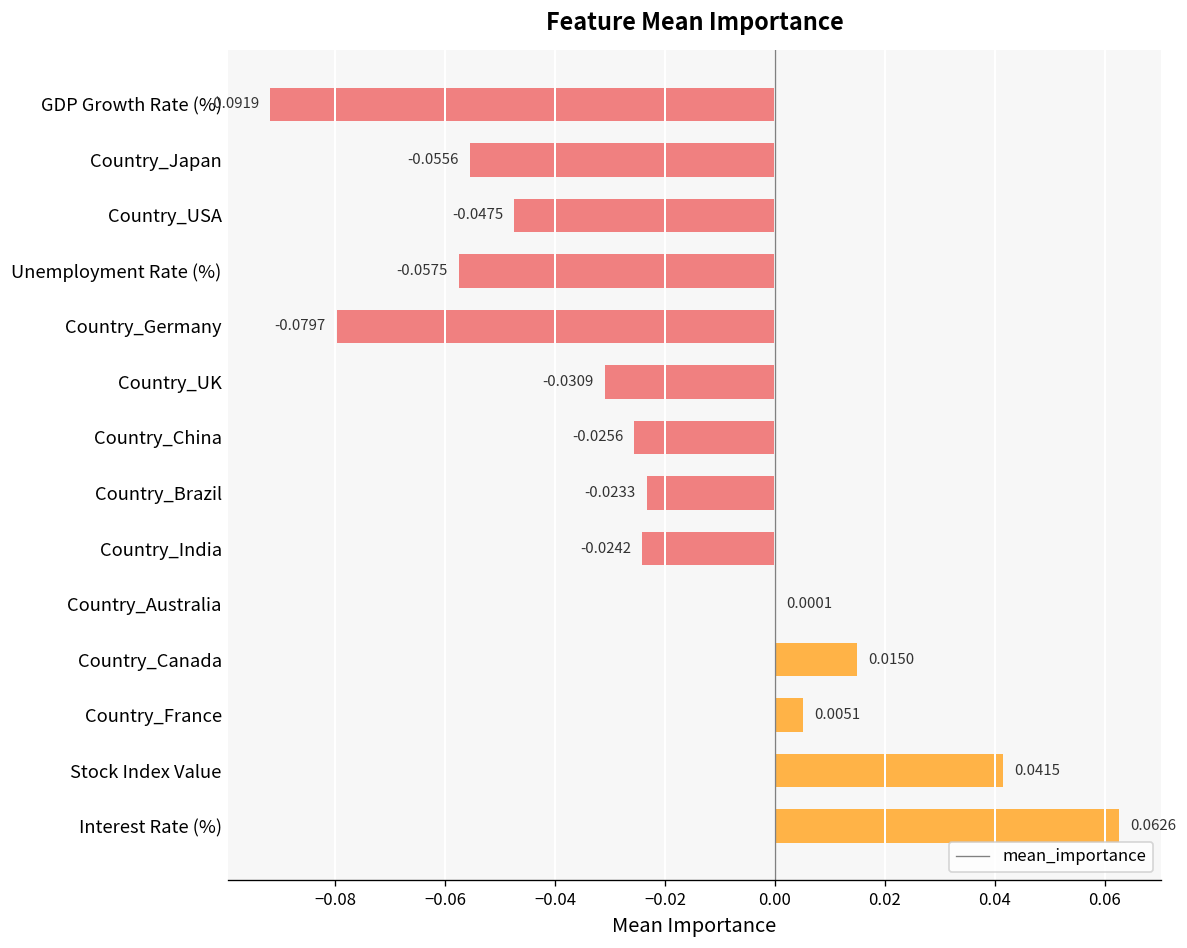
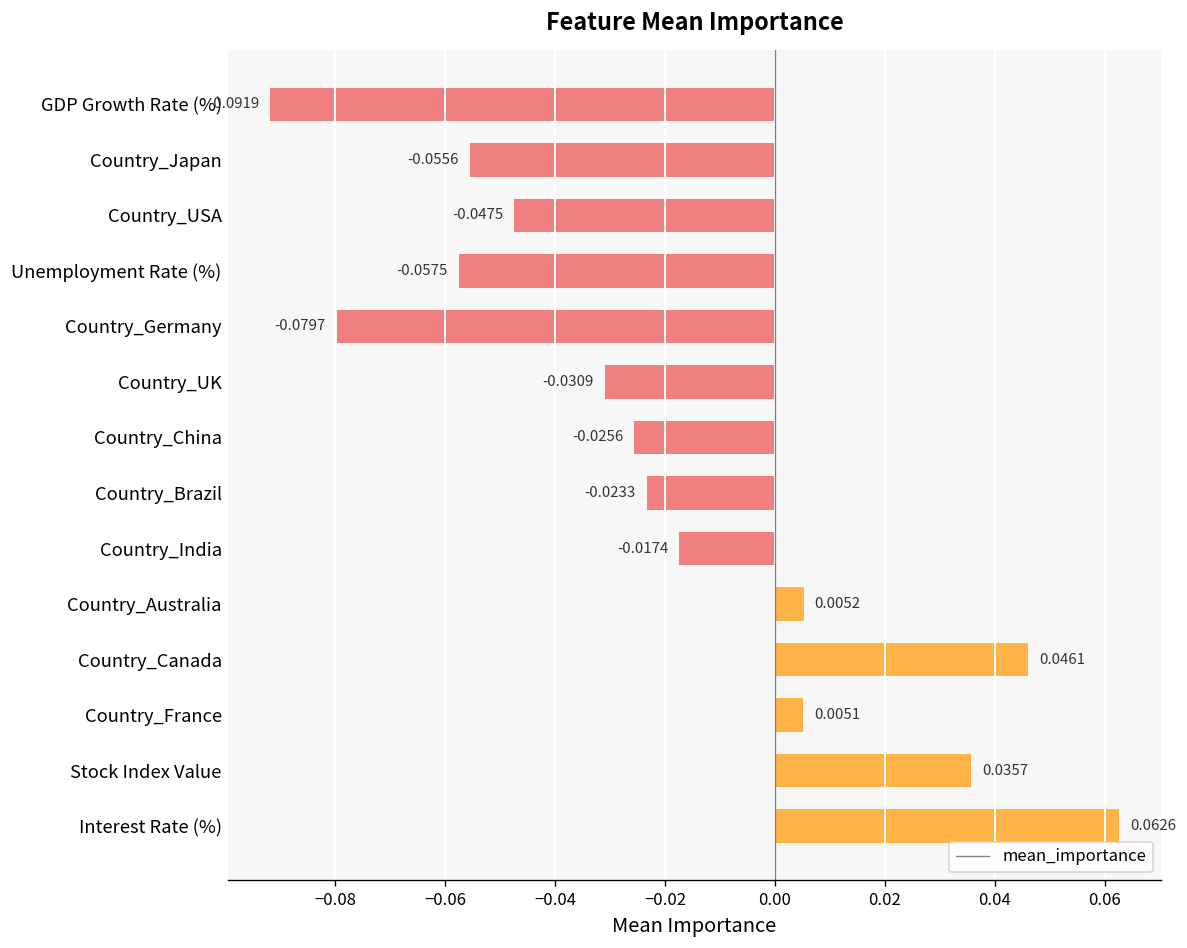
  {
    "GDP Growth Rate (%)": -0.0919,
    "Country_Japan": -0.0556,
    "Country_USA": -0.0475,
    "Unemployment Rate (%)": -0.0575,
    "Country_Germany": -0.0797,
    "Country_UK": -0.0309,
    "Country_China": -0.0256,
    "Country_Brazil": -0.0233,
-   "Country_India": -0.0242,
-   "Country_Australia": 0.0001,
-   "Country_Canada": 0.0150,
+   "Country_India": -0.0174,
+   "Country_Australia": 0.0052,
+   "Country_Canada": 0.0461,
    "Country_France": 0.0051,
-   "Stock Index Value": 0.0415,
+   "Stock Index Value": 0.0357,
    "Interest Rate (%)": 0.0626
  }
